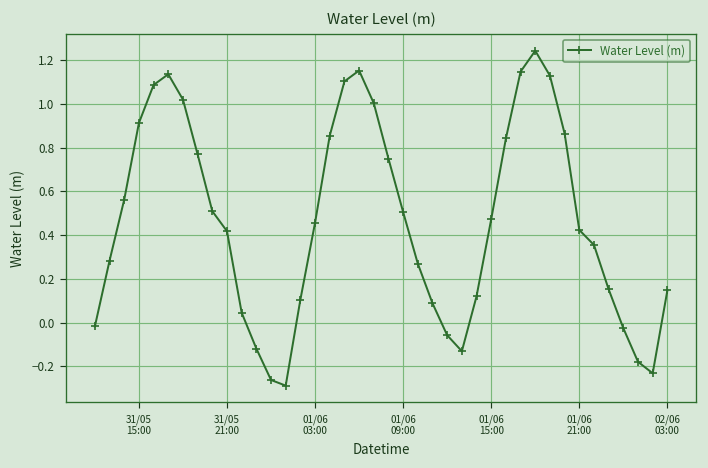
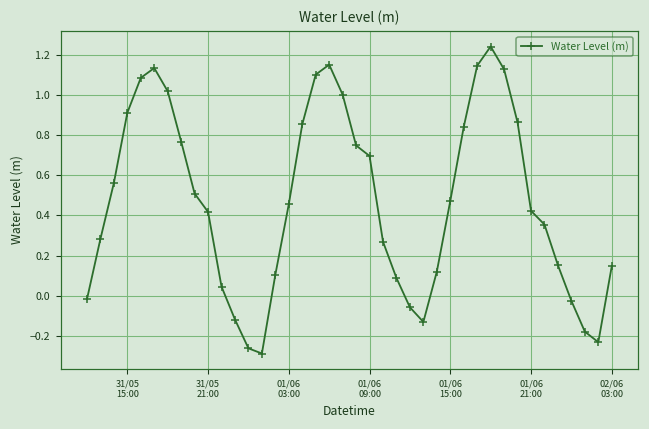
  {
    "31/05 15:00": 0.91,
    "31/05 21:00": 0.42,
    "01/06 03:00": 0.46,
-   "01/06 09:00": 0.51,
+   "01/06 09:00": 0.70,
    "01/06 15:00": 0.47,
    "01/06 21:00": 0.42,
    "02/06 03:00": 0.15
  }
